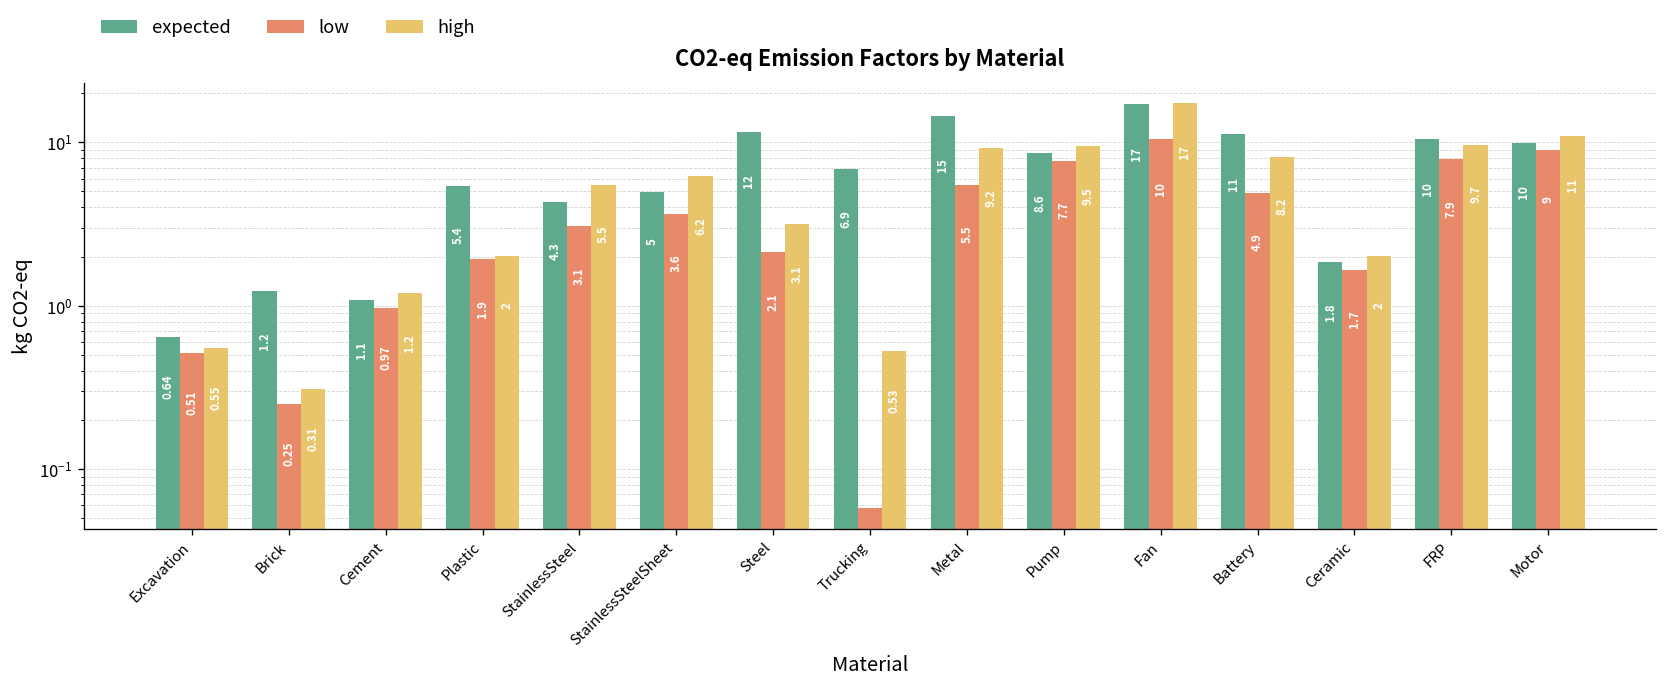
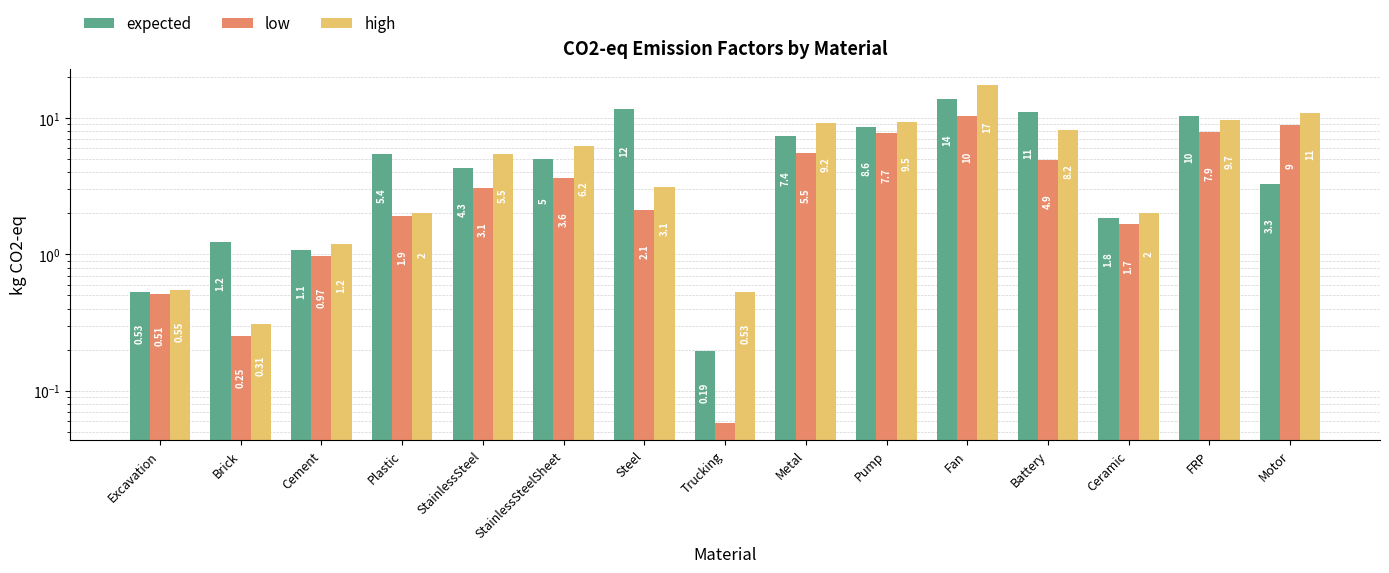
  {
    "expected": {
-     "Excavation": 0.64,
+     "Excavation": 0.53,
      "Brick": 1.2,
      "Cement": 1.1,
      "Plastic": 5.4,
      "StainlessSteel": 4.3,
      "StainlessSteelSheet": 5,
      "Steel": 12,
-     "Trucking": 6.9,
-     "Metal": 15,
+     "Trucking": 0.19,
+     "Metal": 7.4,
      "Pump": 8.6,
-     "Fan": 17,
+     "Fan": 14,
      "Battery": 11,
      "Ceramic": 1.8,
      "FRP": 10,
-     "Motor": 10
+     "Motor": 3.3
    }
  }
